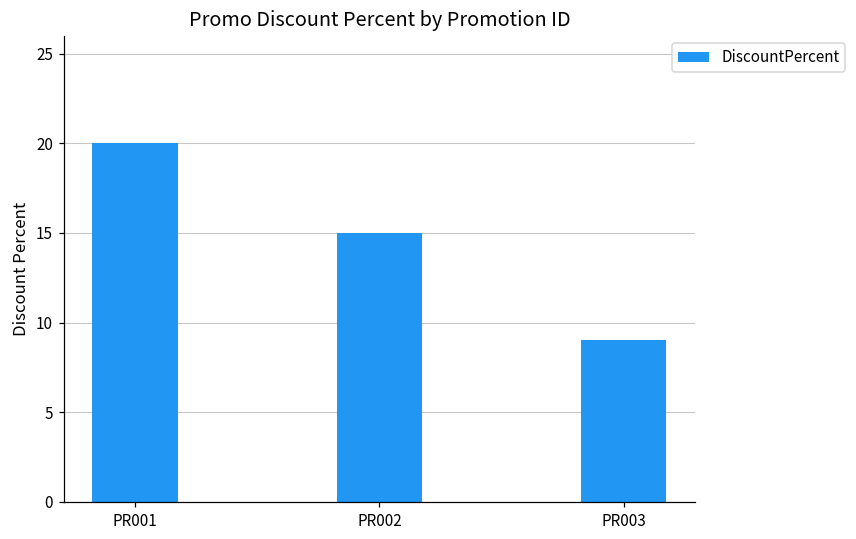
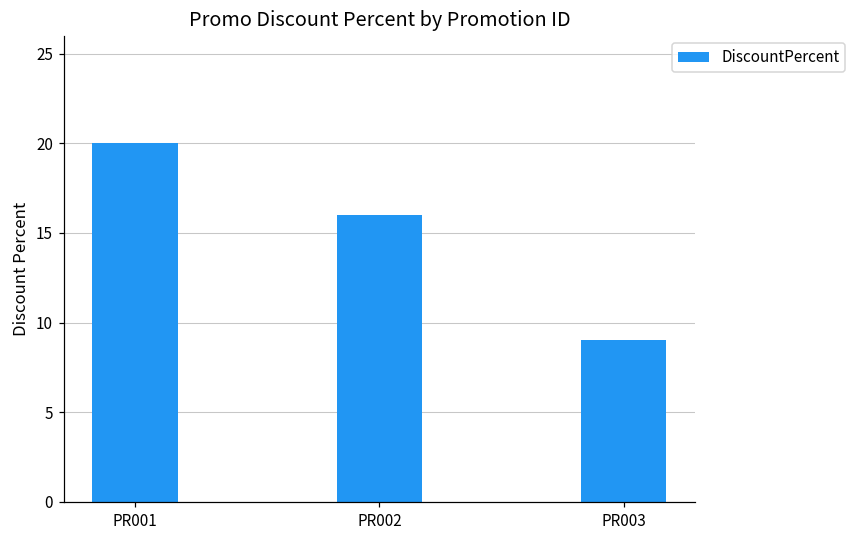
  {
    "PR001": 20,
-   "PR002": 15,
+   "PR002": 16,
    "PR003": 9
  }
